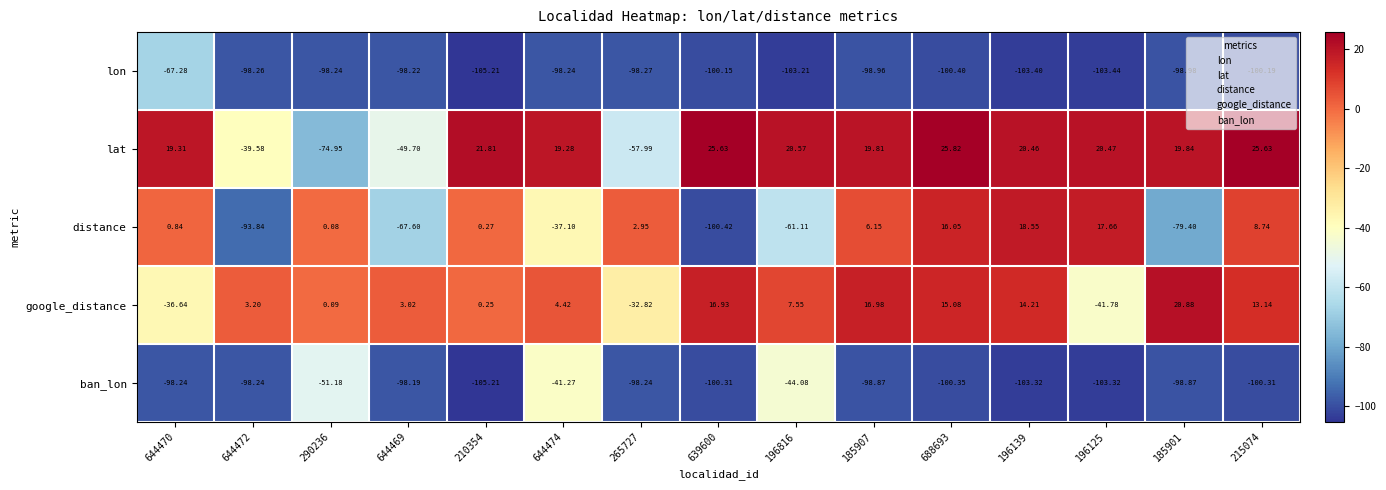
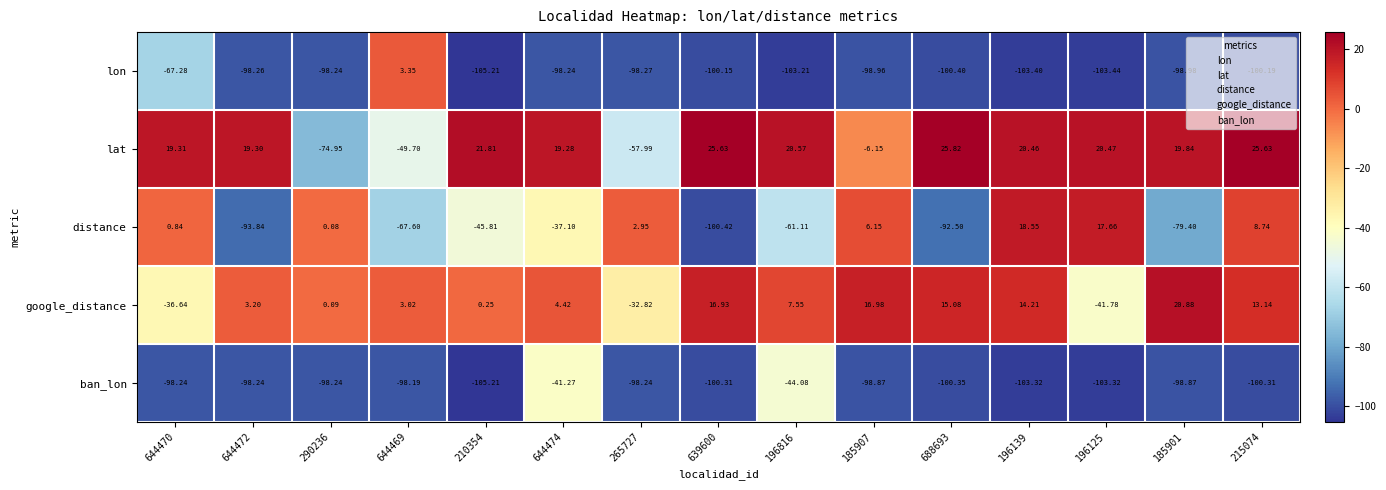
  {
    "lon": {
      "644470": -67.28,
      "644472": -98.26,
      "290236": -98.24,
-     "644469": -98.22,
+     "644469": 3.35,
      "210354": -105.21,
      "644474": -98.24,
      "265727": -98.27,
      "639600": -100.15,
      "196816": -103.21,
      "185907": -98.96,
      "688693": -100.40,
      "196139": -103.40,
      "196125": -103.44
    },
    "lat": {
      "644470": 19.31,
-     "644472": -39.58,
+     "644472": 19.30,
      "290236": -74.95,
      "644469": -49.70,
      "210354": 21.81,
      "644474": 19.28,
      "265727": -57.99,
      "639600": 25.63,
      "196816": 20.57,
-     "185907": 19.81,
+     "185907": -6.15,
      "688693": 25.82,
      "196139": 20.46,
      "196125": 20.47,
      "185901": 19.84,
      "215074": 25.63
    },
    "distance": {
      "644470": 0.84,
      "644472": -93.84,
      "290236": 0.08,
      "644469": -67.60,
-     "210354": 0.27,
+     "210354": -45.81,
      "644474": -37.10,
      "265727": 2.95,
      "639600": -100.42,
      "196816": -61.11,
      "185907": 6.15,
-     "688693": 16.05,
+     "688693": -92.50,
      "196139": 18.55,
      "196125": 17.66,
      "185901": -79.40,
      "215074": 8.74
    },
    "google_distance": {
      "644470": -36.64,
      "644472": 3.20,
      "290236": 0.09,
      "644469": 3.02,
      "210354": 0.25,
      "644474": 4.42,
      "265727": -32.82,
      "639600": 16.93,
      "196816": 7.55,
      "185907": 16.98,
      "688693": 15.08,
      "196139": 14.21,
      "196125": -41.78,
      "185901": 20.88,
      "215074": 13.14
    },
    "ban_lon": {
      "644470": -98.24,
      "644472": -98.24,
-     "290236": -51.18,
+     "290236": -98.24,
      "644469": -98.19,
      "210354": -105.21,
      "644474": -41.27,
      "265727": -98.24,
      "639600": -100.31,
      "196816": -44.08,
      "185907": -98.87,
      "688693": -100.35,
      "196139": -103.32,
      "196125": -103.32,
      "185901": -98.87,
      "215074": -100.31
    }
  }
